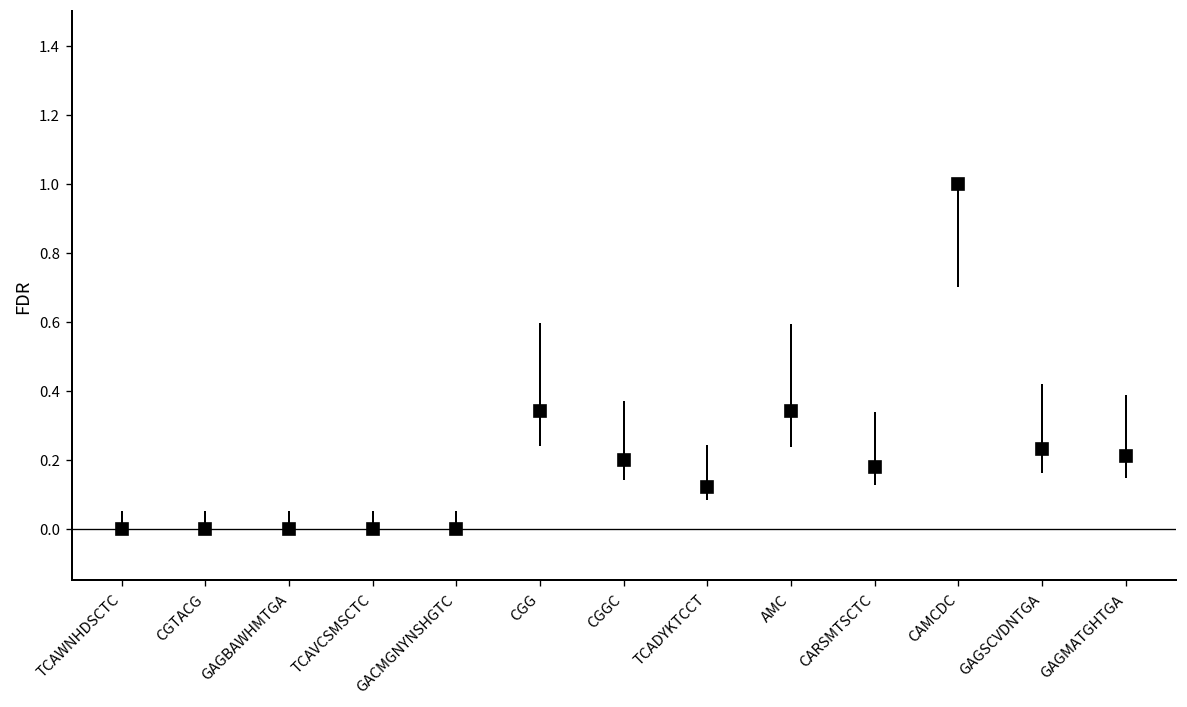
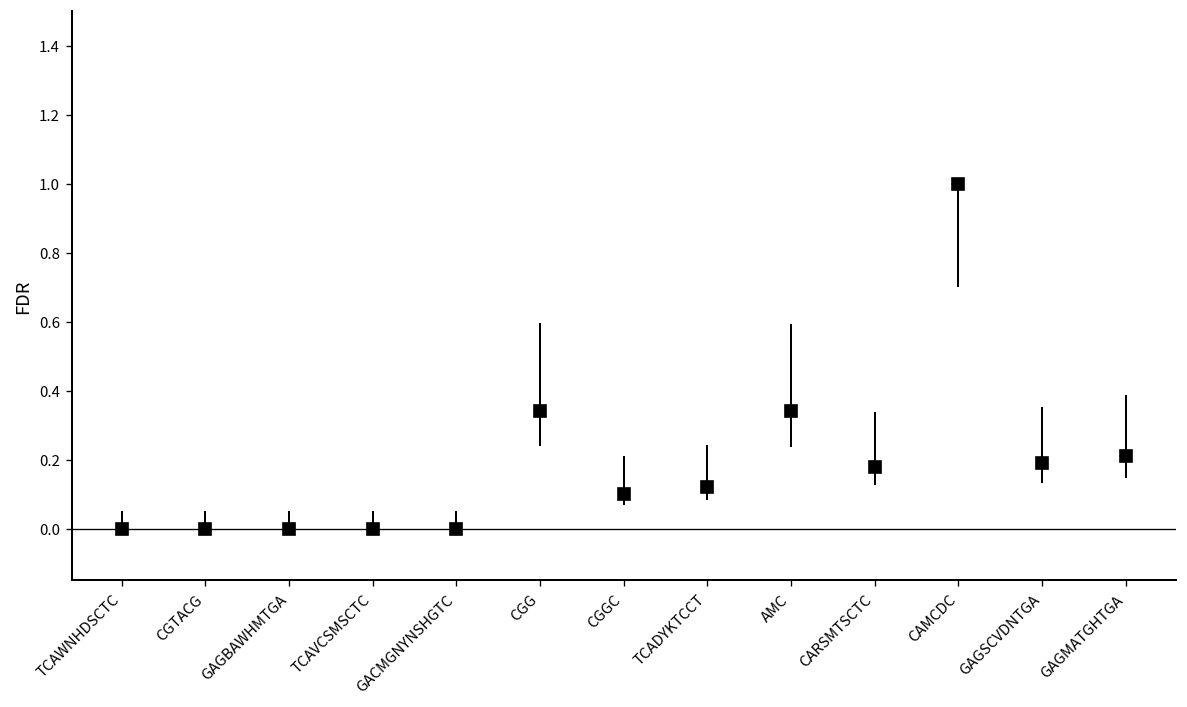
  {
    "TCAWNHDSCTC": 0.00,
    "CGTACG": 0.00,
    "GAGBAWHMTGA": 0.00,
    "TCAVCSMSCTC": 0.00,
    "GACMGNYNSHGTC": 0.00,
    "CGG": 0.34,
-   "CGGC": 0.2,
+   "CGGC": 0.1,
    "TCADYKTCCT": 0.12,
    "AMC": 0.34,
    "CARSMTSCTC": 0.18,
    "CAMCDC": 1.00,
-   "GAGSCVDNTGA": 0.23,
+   "GAGSCVDNTGA": 0.19,
    "GAGMATGHTGA": 0.21
  }
